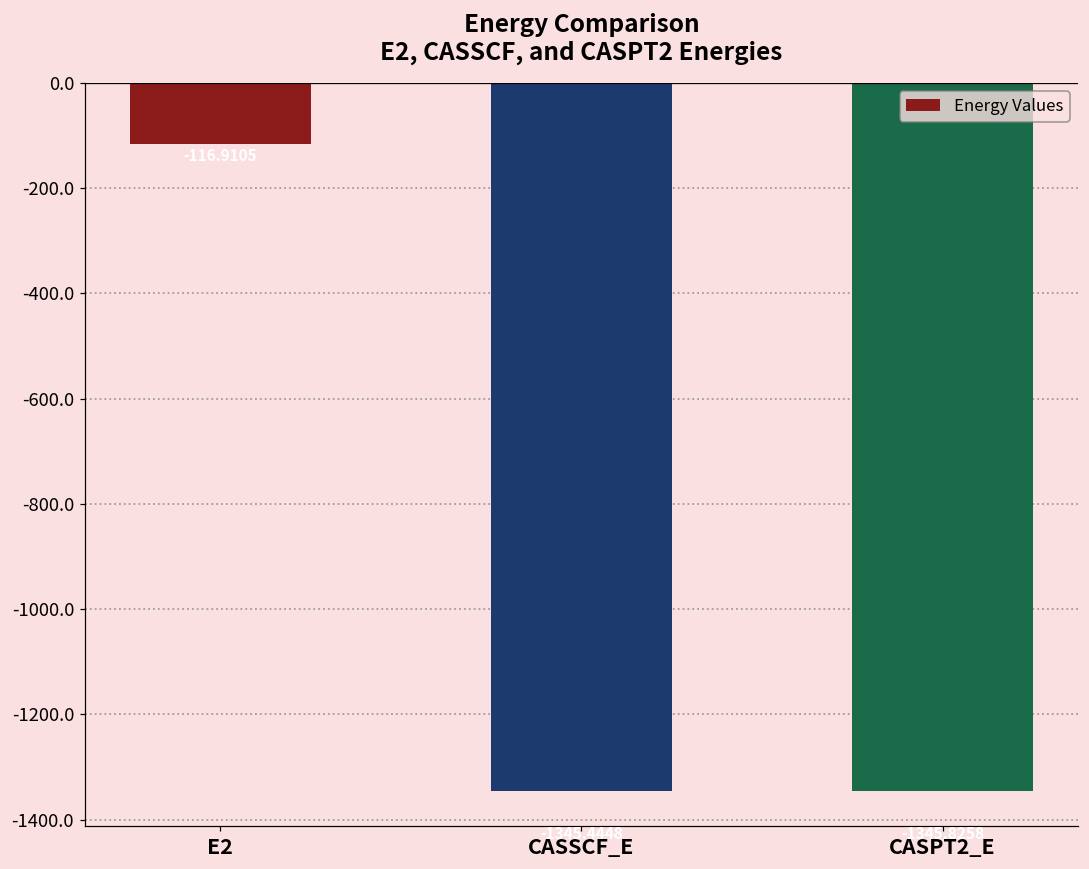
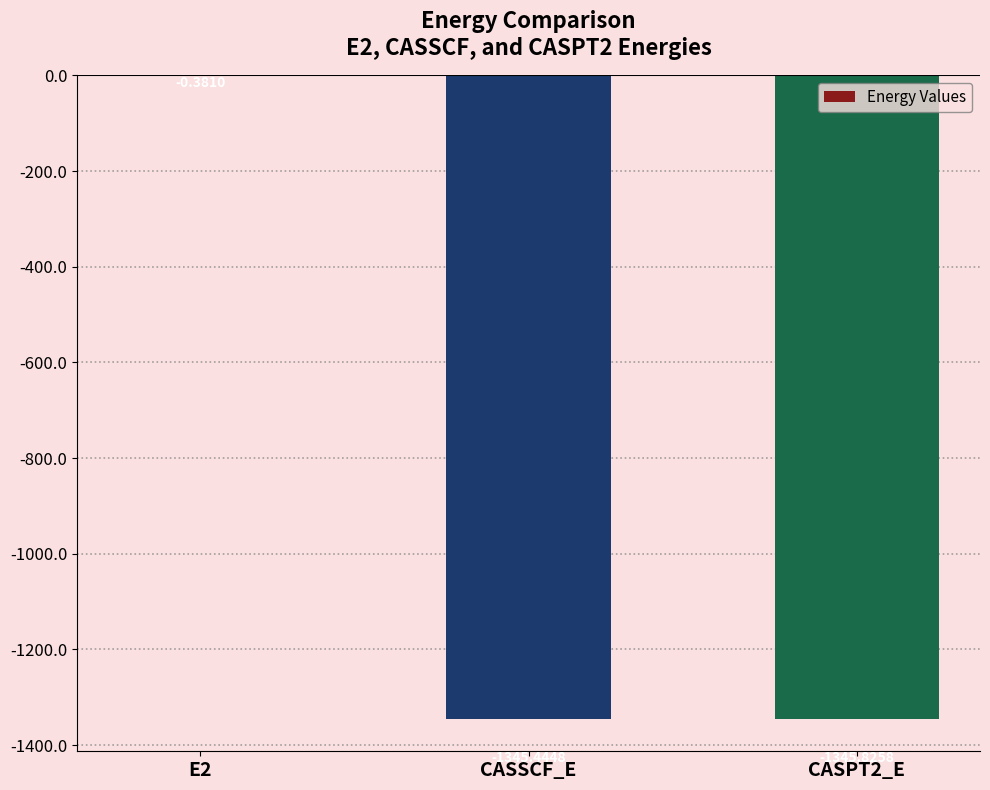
  {
-   "E2": -120,
+   "E2": 0,
    "CASSCF_E": -1350,
    "CASPT2_E": -1350
  }
